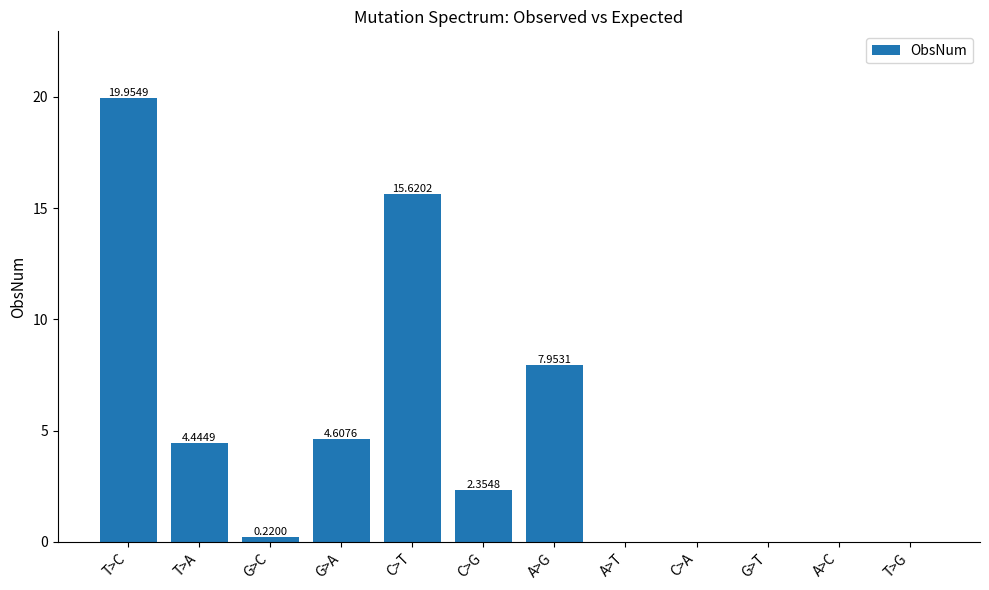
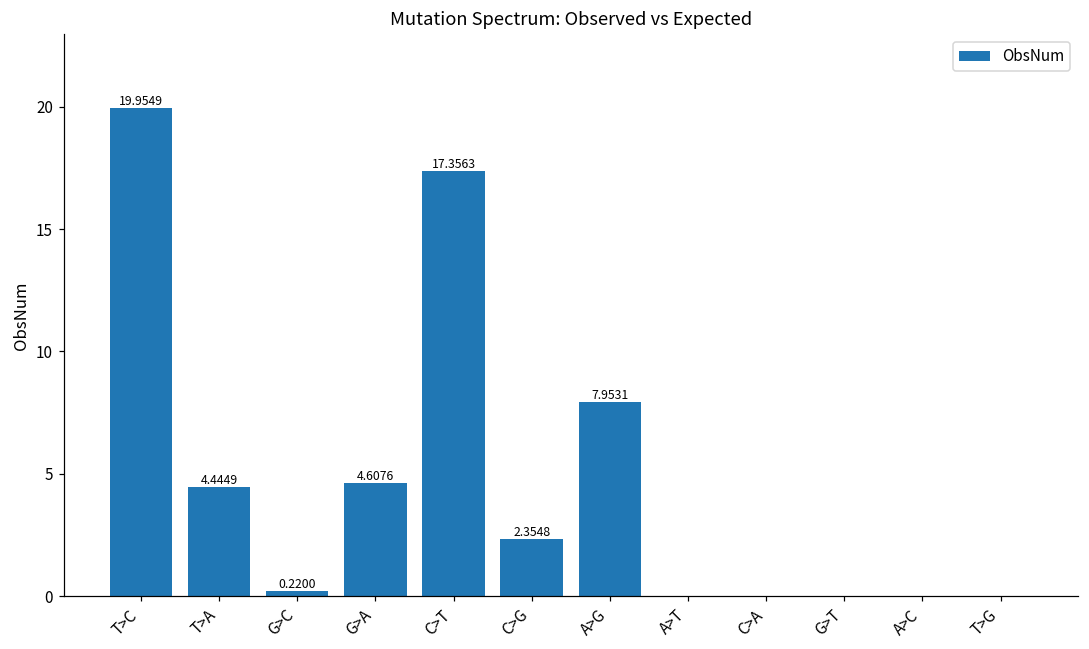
  {
    "T>C": 19.9549,
    "T>A": 4.4449,
    "G>C": 0.2200,
    "G>A": 4.6076,
-   "C>T": 15.6202,
+   "C>T": 17.3563,
    "C>G": 2.3548,
    "A>G": 7.9531
  }
